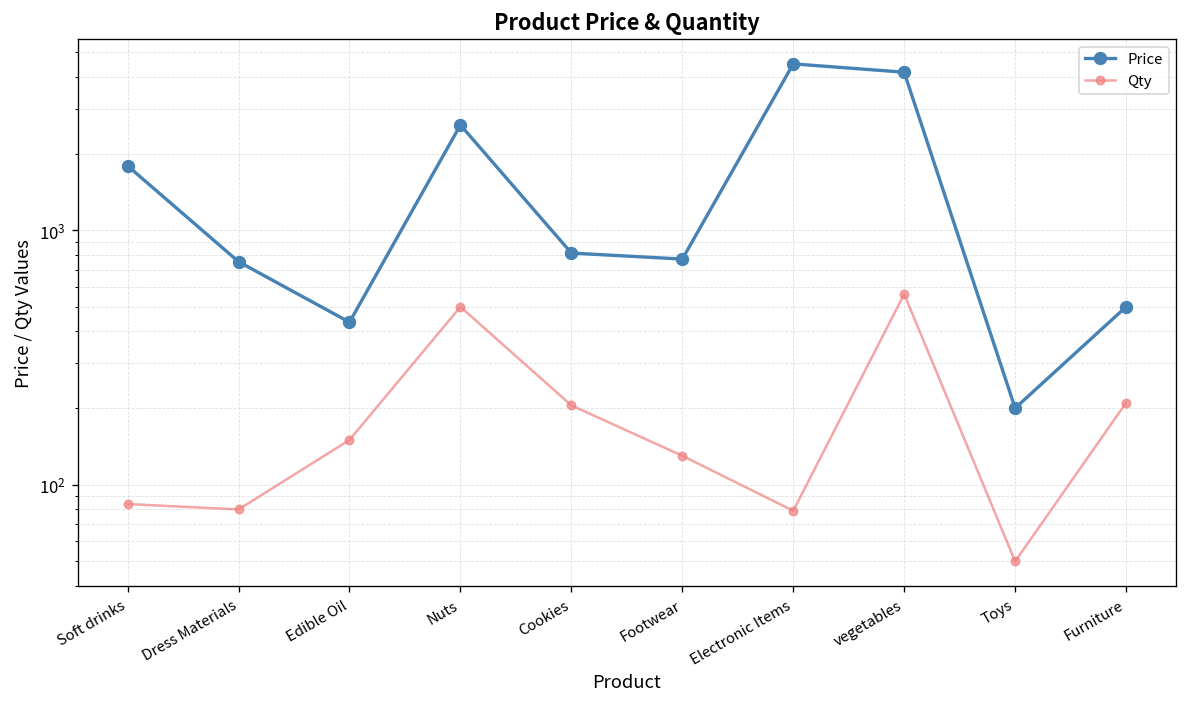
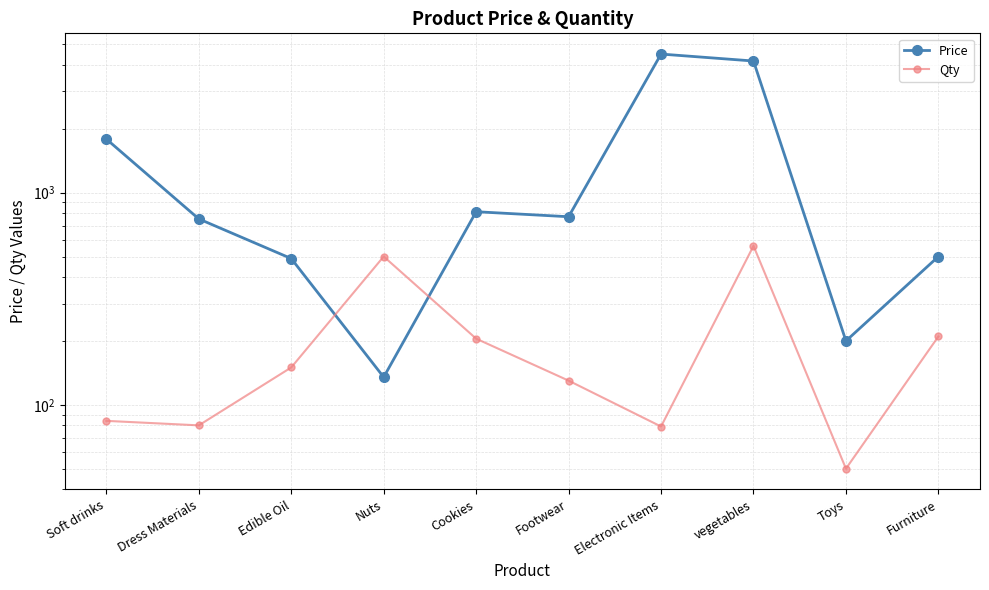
  {
    "Price": {
      "Soft drinks": 1800,
      "Dress Materials": 750,
-     "Edible Oil": 440,
-     "Nuts": 2600,
+     "Edible Oil": 490,
+     "Nuts": 140,
      "Cookies": 810,
      "Footwear": 770,
      "Electronic Items": 4500,
      "vegetables": 4200,
      "Toys": 200,
      "Furniture": 500
    },
    "Qty": {
      "Soft drinks": 84,
      "Dress Materials": 80,
      "Edible Oil": 150,
      "Nuts": 500,
      "Cookies": 210,
      "Footwear": 130,
      "Electronic Items": 79,
      "vegetables": 560,
      "Toys": 50,
      "Furniture": 210
    }
  }
